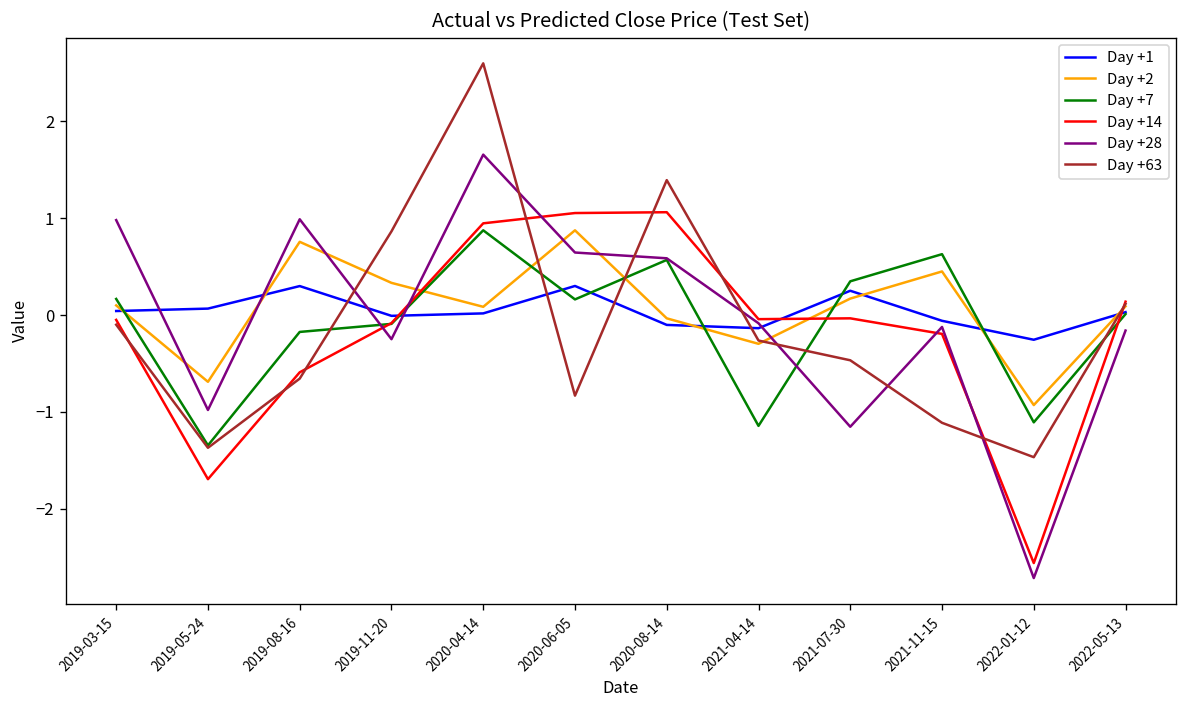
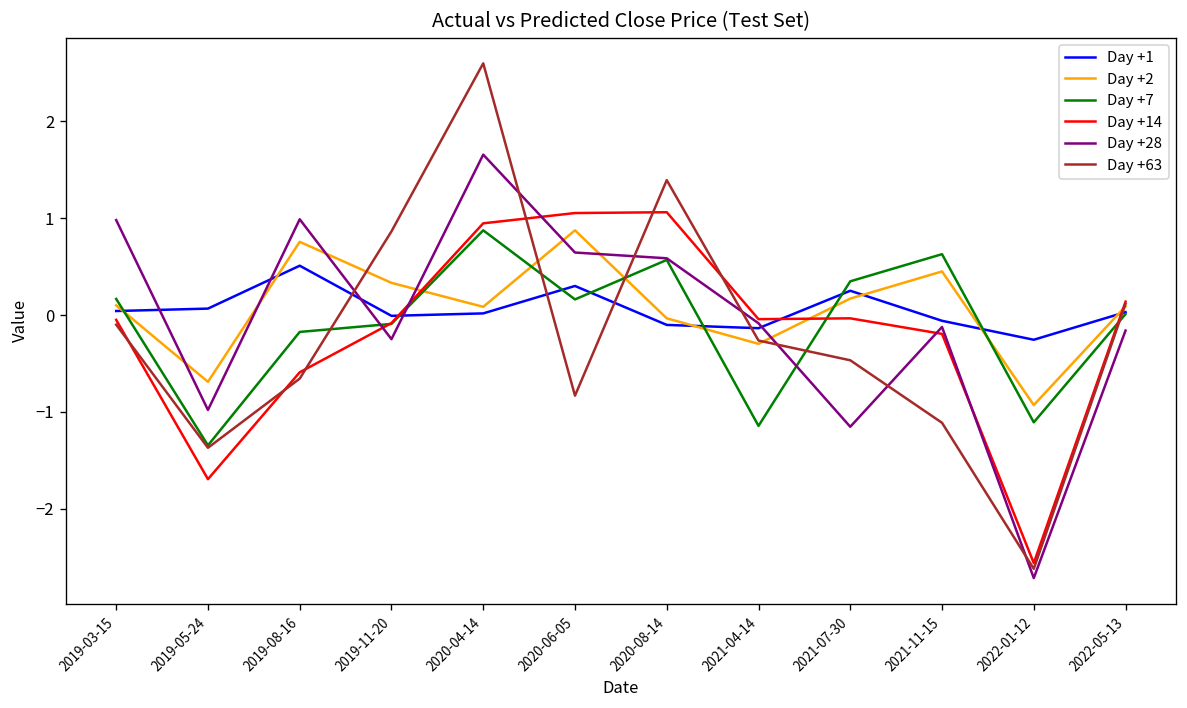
  {
    "Day +1": {
      "2019-03-15": 0.0,
      "2019-05-24": 0.1,
-     "2019-08-16": 0.3,
+     "2019-08-16": 0.5,
      "2019-11-20": 0.0,
      "2020-04-14": 0.0,
      "2020-06-05": 0.3,
      "2020-08-14": -0.1,
      "2021-04-14": -0.1,
      "2021-07-30": 0.3,
      "2021-11-15": -0.1,
      "2022-01-12": -0.3
    },
    "Day +2": {
      "2019-03-15": 0.1,
      "2019-05-24": -0.7,
      "2019-08-16": 0.8,
      "2019-11-20": 0.3,
      "2020-04-14": 0.1,
      "2020-06-05": 0.9,
      "2020-08-14": 0.0,
      "2021-04-14": -0.3,
      "2021-07-30": 0.2,
      "2021-11-15": 0.4,
      "2022-01-12": -0.9
    },
    "Day +7": {
      "2019-03-15": 0.2,
      "2019-08-16": -0.2,
      "2020-04-14": 0.9,
      "2020-06-05": 0.2,
      "2021-04-14": -1.1,
      "2021-07-30": 0.3,
      "2021-11-15": 0.6,
      "2022-01-12": -1.1
    },
    "Day +14": {
      "2019-03-15": 0.0,
      "2019-05-24": -1.7,
      "2019-08-16": -0.6,
      "2020-04-14": 0.9,
      "2020-06-05": 1.1,
      "2020-08-14": 1.1,
      "2021-04-14": 0.0,
      "2021-07-30": 0.0,
      "2021-11-15": -0.2,
      "2022-01-12": -2.6
    },
    "Day +28": {
      "2019-03-15": 1.0,
      "2019-05-24": -1.0,
      "2019-08-16": 1.0,
      "2019-11-20": -0.2,
      "2020-04-14": 1.7,
      "2020-06-05": 0.6,
      "2021-04-14": -0.1,
      "2021-07-30": -1.2,
      "2021-11-15": -0.1,
      "2022-01-12": -2.7,
      "2022-05-13": -0.2
    },
    "Day +63": {
      "2019-03-15": -0.1,
      "2019-08-16": -0.7,
      "2019-11-20": 0.9,
      "2020-04-14": 2.6,
      "2020-06-05": -0.8,
      "2020-08-14": 1.4,
      "2021-04-14": -0.3,
      "2021-07-30": -0.5,
      "2021-11-15": -1.1,
-     "2022-01-12": -1.5
+     "2022-01-12": -2.6
    }
  }
